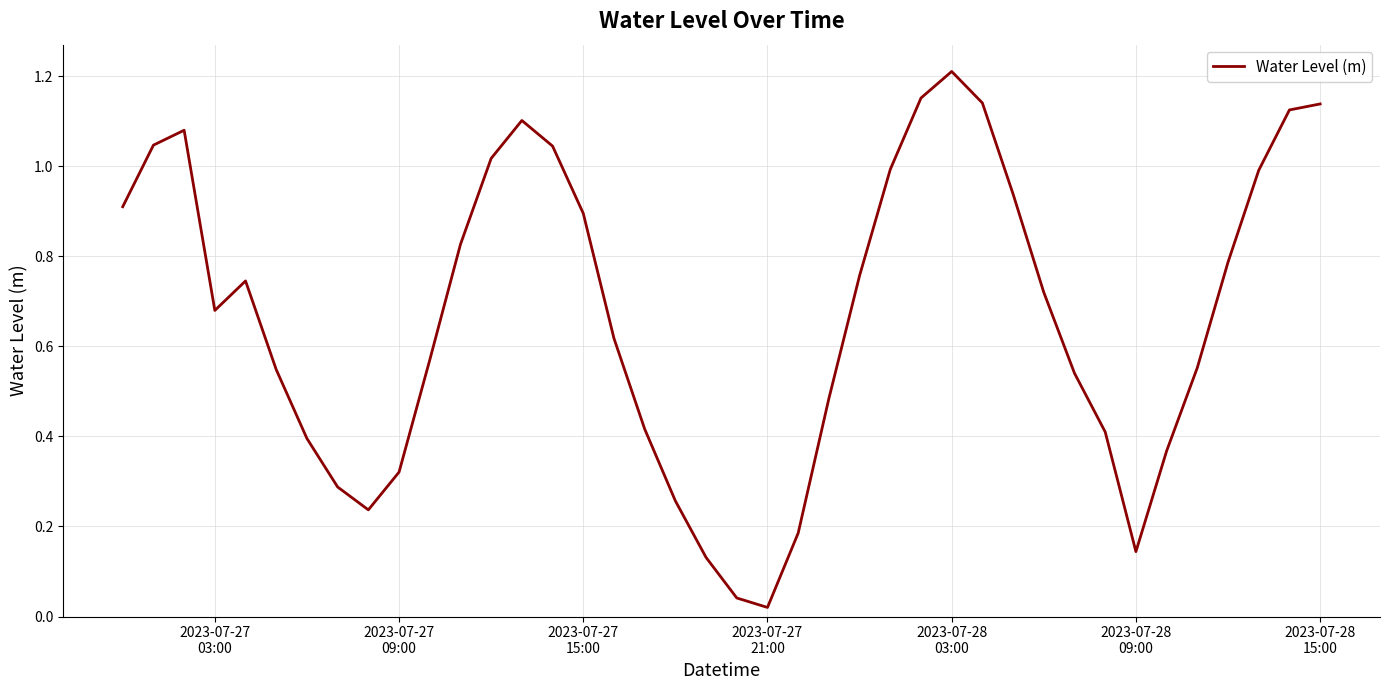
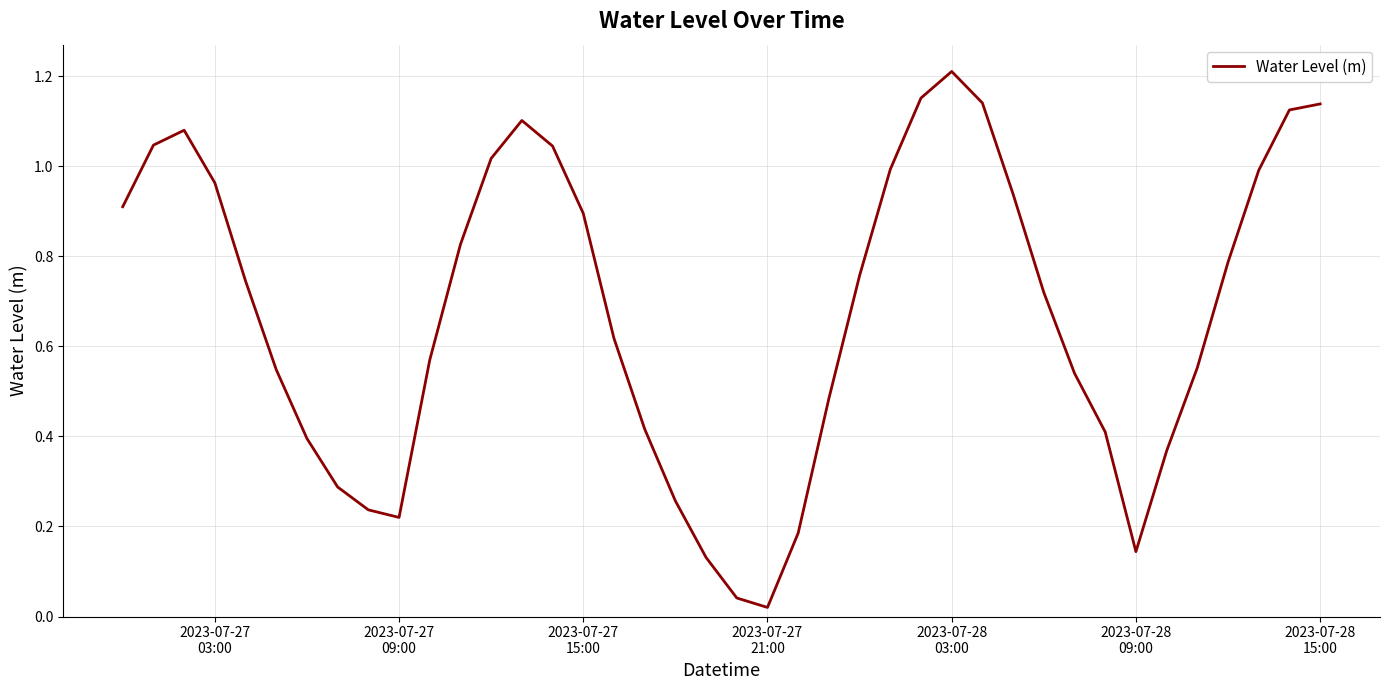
  {
-   "2023-07-27 03:00": 0.68,
-   "2023-07-27 09:00": 0.32,
+   "2023-07-27 03:00": 0.96,
+   "2023-07-27 09:00": 0.22,
    "2023-07-27 15:00": 0.90,
    "2023-07-27 21:00": 0.02,
    "2023-07-28 03:00": 1.21,
    "2023-07-28 09:00": 0.14,
    "2023-07-28 15:00": 1.14
  }
